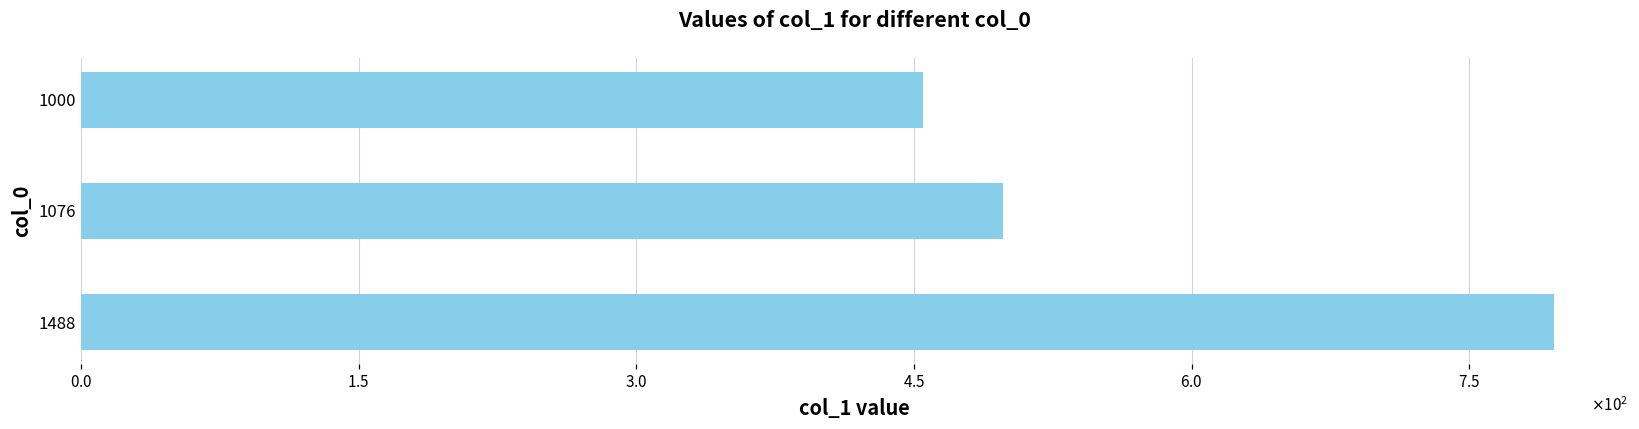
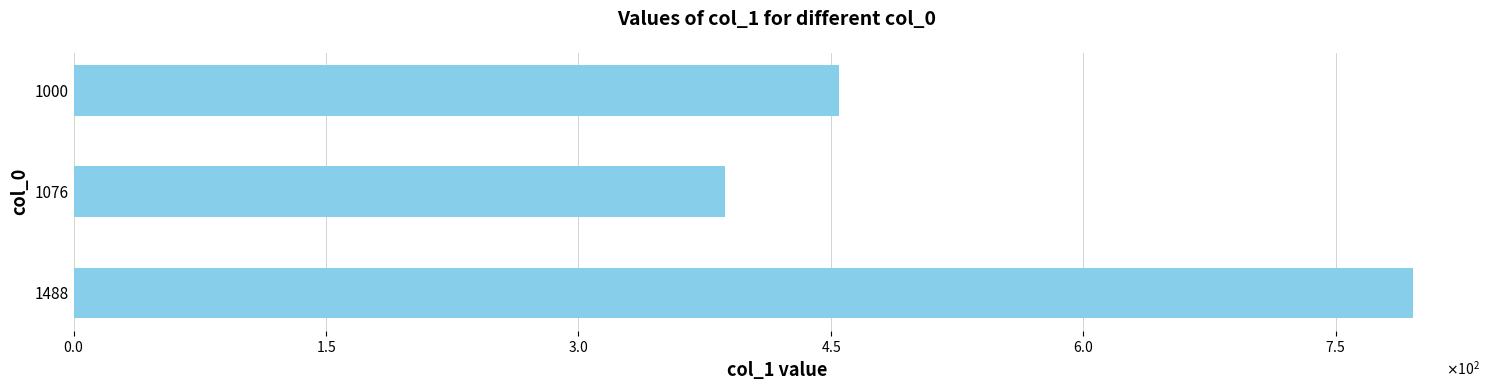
  {
    "1000": 455,
-   "1076": 498,
+   "1076": 387,
    "1488": 796
  }
